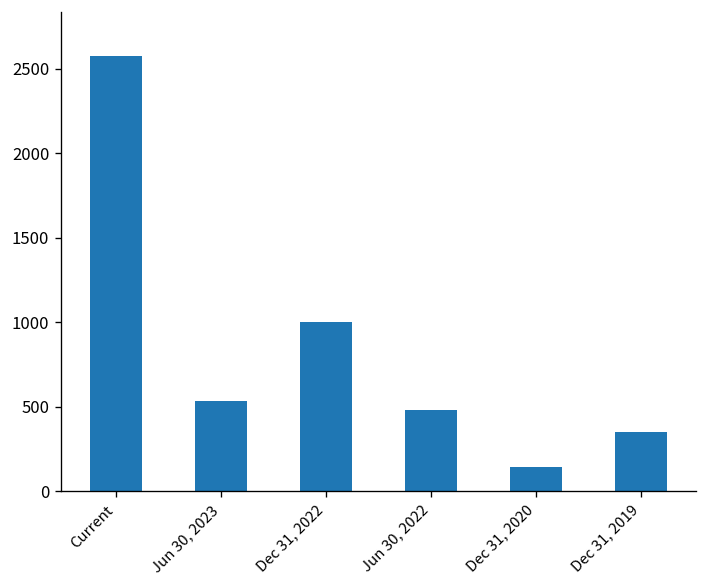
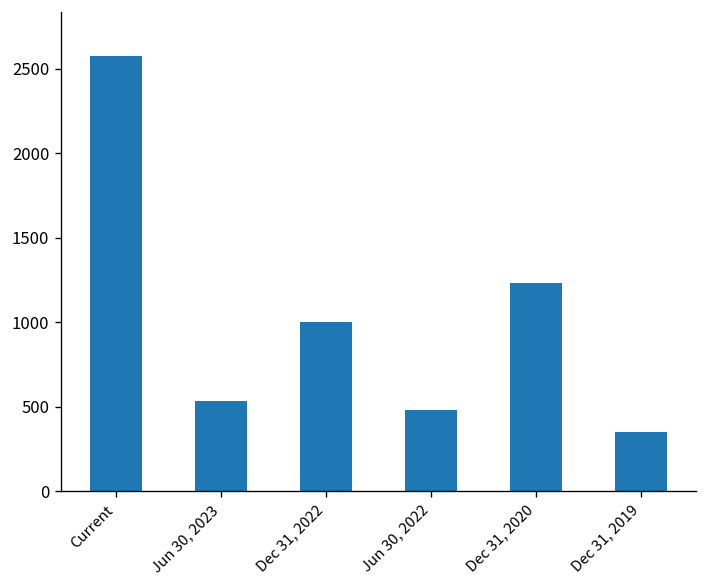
  {
    "Current": 2580,
    "Jun 30, 2023": 530,
    "Dec 31, 2022": 1000,
    "Jun 30, 2022": 480,
-   "Dec 31, 2020": 150,
+   "Dec 31, 2020": 1230,
    "Dec 31, 2019": 350
  }
